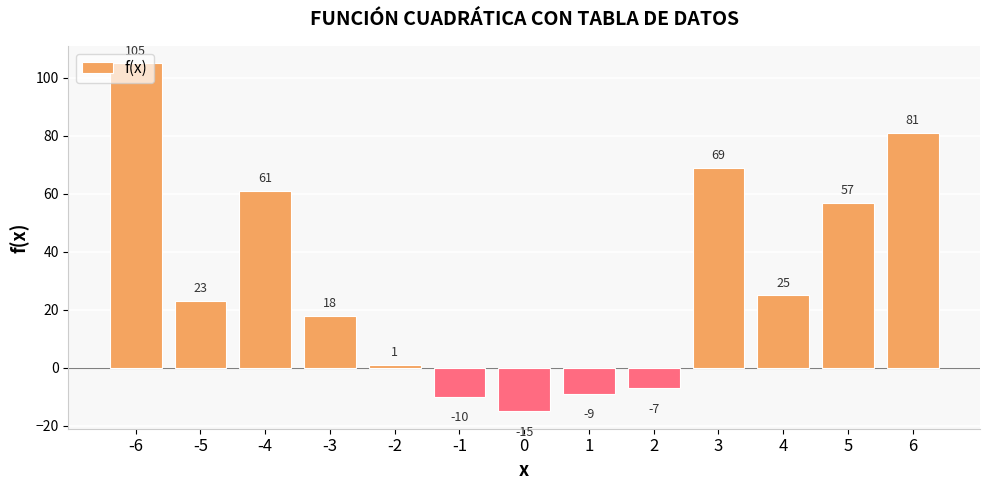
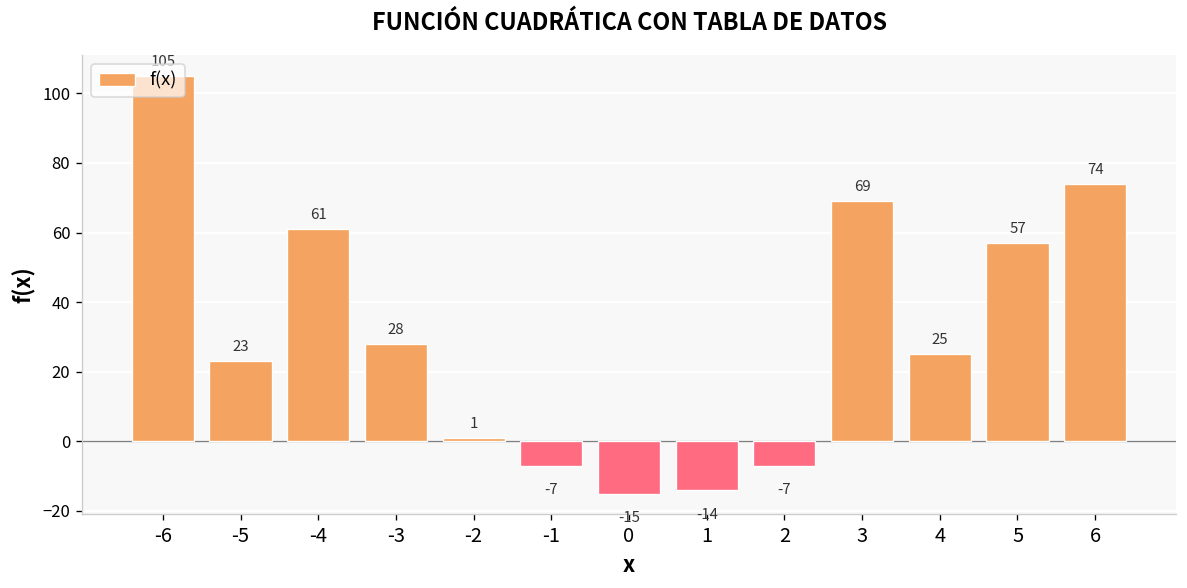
  {
    "-5": 23,
    "-4": 61,
-   "-3": 18,
+   "-3": 28,
    "-2": 1,
-   "-1": -10,
+   "-1": -7,
    "0": -15,
-   "1": -9,
+   "1": -14,
    "2": -7,
    "3": 69,
    "4": 25,
    "5": 57,
-   "6": 81
+   "6": 74
  }
